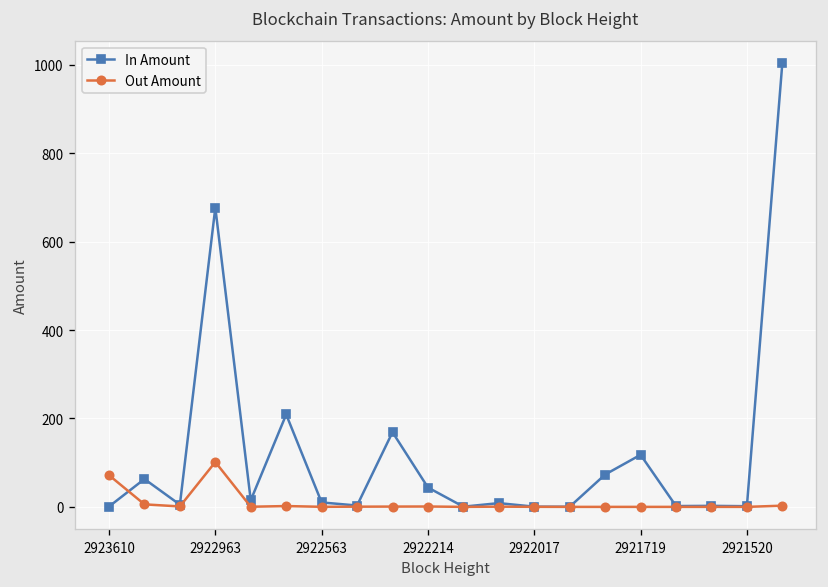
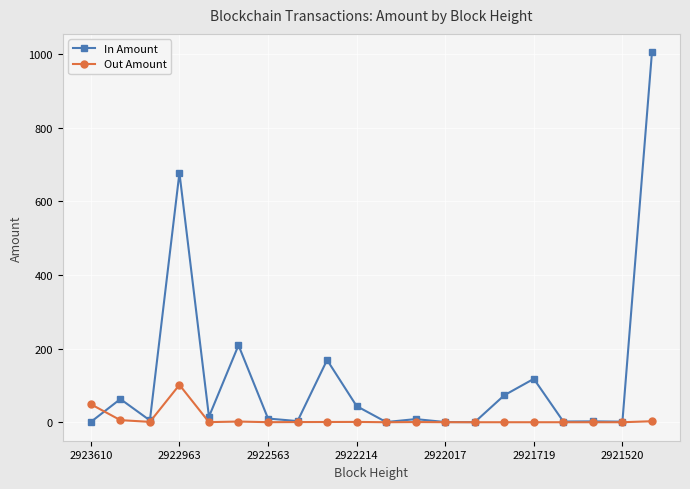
  {
    "In Amount": {
      "2923610": 0,
      "2922963": 680,
      "2922563": 10,
      "2922214": 40,
      "2921719": 120
    },
    "Out Amount": {
-     "2923610": 70,
+     "2923610": 50,
      "2922963": 100,
      "2922563": 0,
      "2922214": 0,
      "2921719": 0
    }
  }
